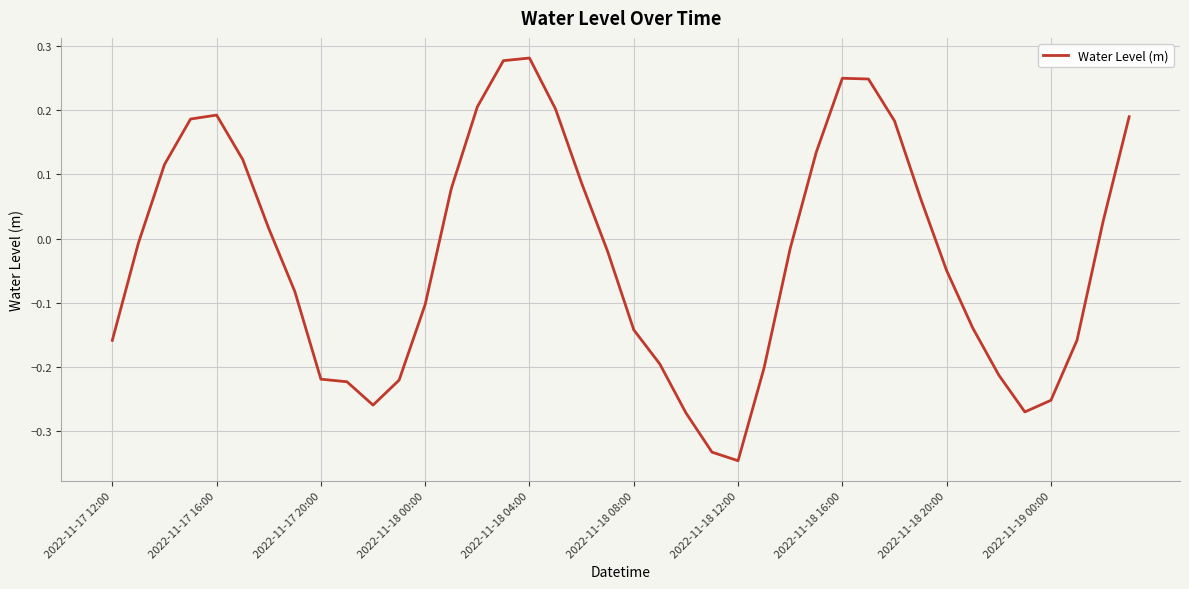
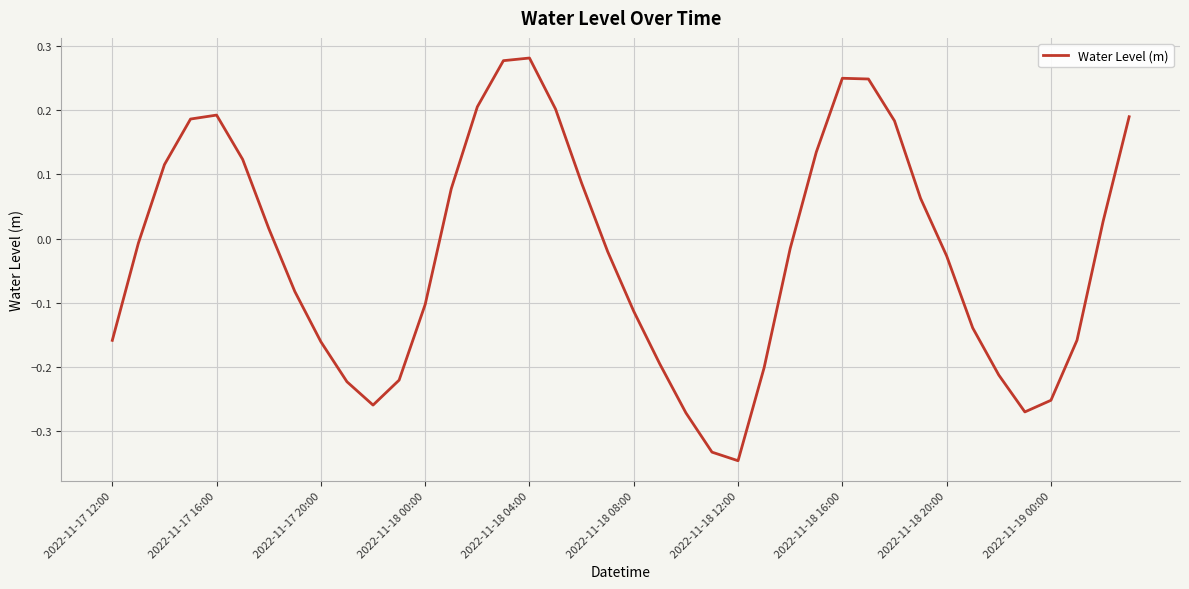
  {
    "2022-11-17 12:00": -0.16,
    "2022-11-17 16:00": 0.19,
-   "2022-11-17 20:00": -0.22,
+   "2022-11-17 20:00": -0.16,
    "2022-11-18 00:00": -0.10,
    "2022-11-18 04:00": 0.28,
-   "2022-11-18 08:00": -0.14,
+   "2022-11-18 08:00": -0.11,
    "2022-11-18 12:00": -0.35,
    "2022-11-18 16:00": 0.25,
-   "2022-11-18 20:00": -0.05,
+   "2022-11-18 20:00": -0.03,
    "2022-11-19 00:00": -0.25
  }
